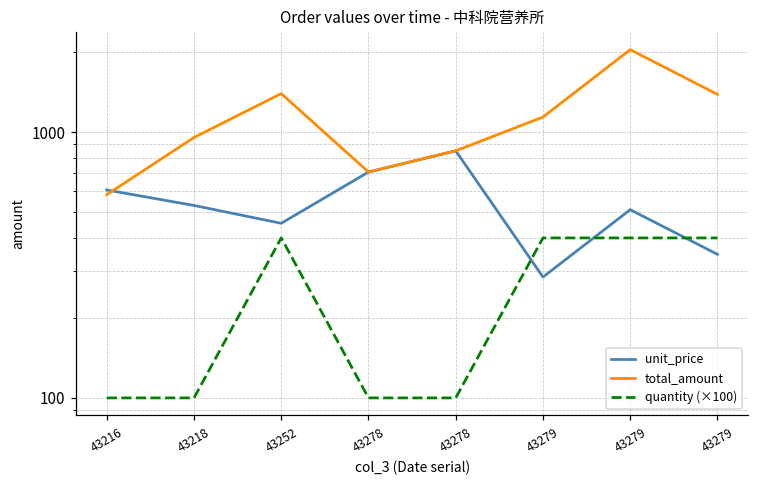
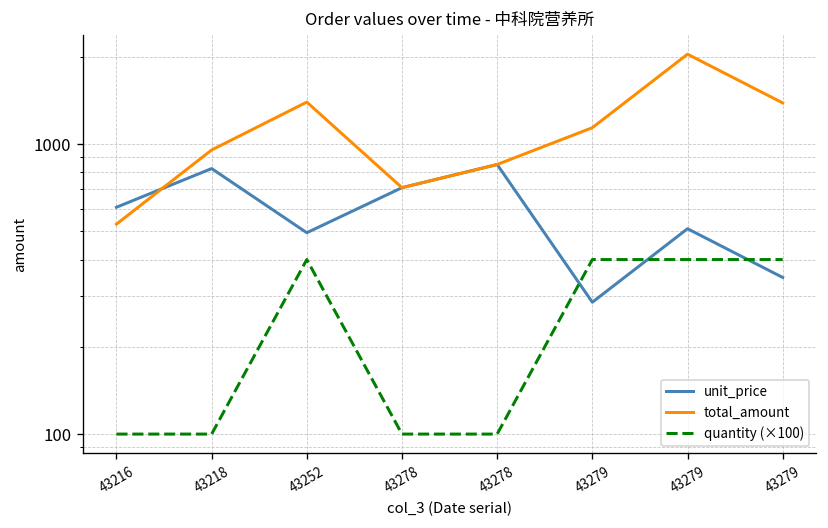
  {
    "unit_price": {
      "43216": 610,
-     "43218": 530,
-     "43252": 450
+     "43218": 820,
+     "43252": 500
    },
    "total_amount": {
-     "43216": 580,
+     "43216": 530,
      "43218": 960,
      "43252": 1400
    },
    "quantity (×100)": {
      "43216": 100,
      "43218": 100,
      "43252": 400
    }
  }
